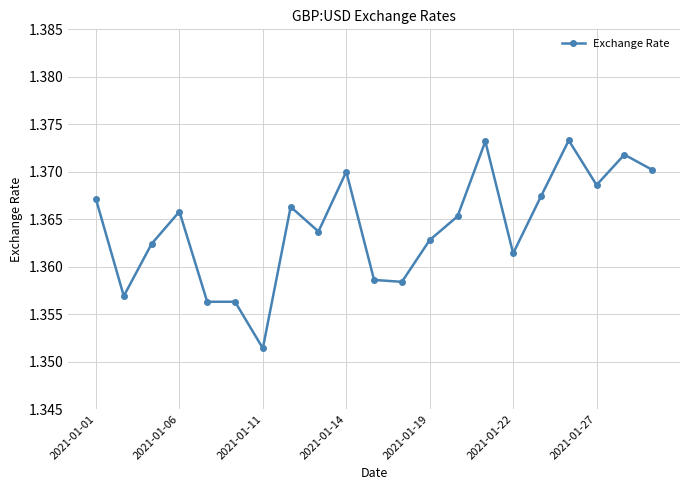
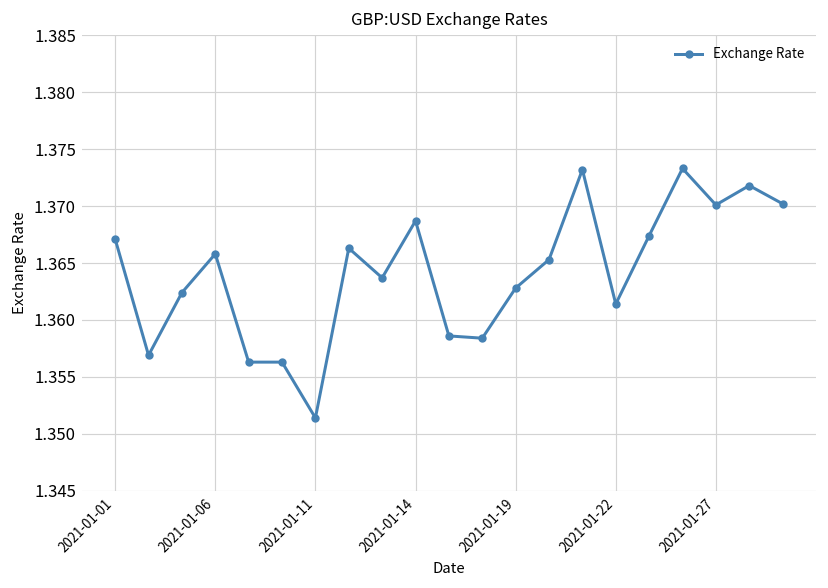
  {
    "2021-01-01": 1.367,
    "2021-01-06": 1.366,
    "2021-01-11": 1.351,
-   "2021-01-14": 1.370,
+   "2021-01-14": 1.369,
    "2021-01-19": 1.363,
    "2021-01-22": 1.361,
-   "2021-01-27": 1.369
+   "2021-01-27": 1.370
  }
